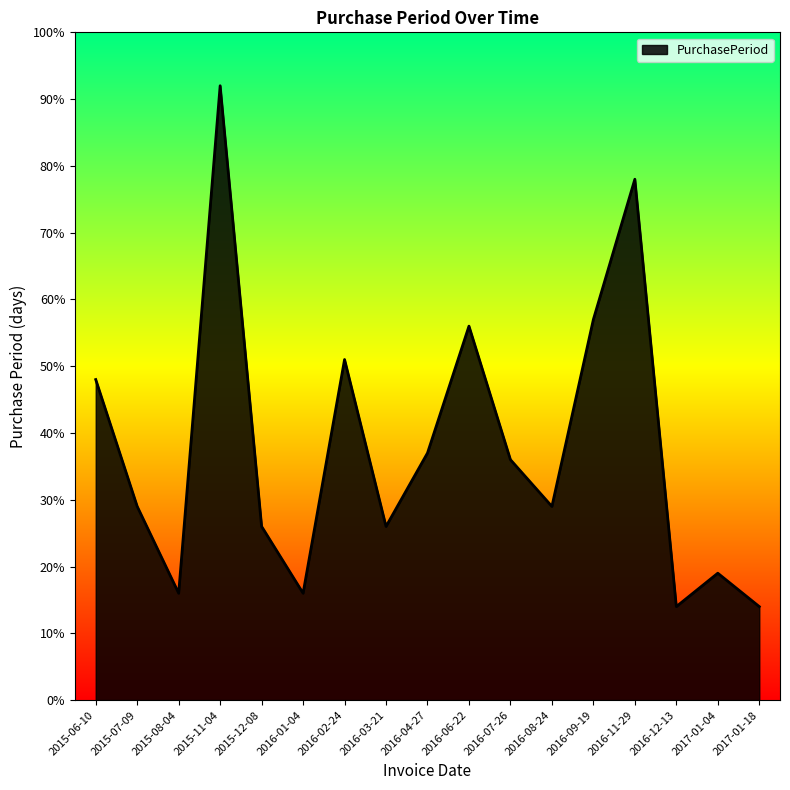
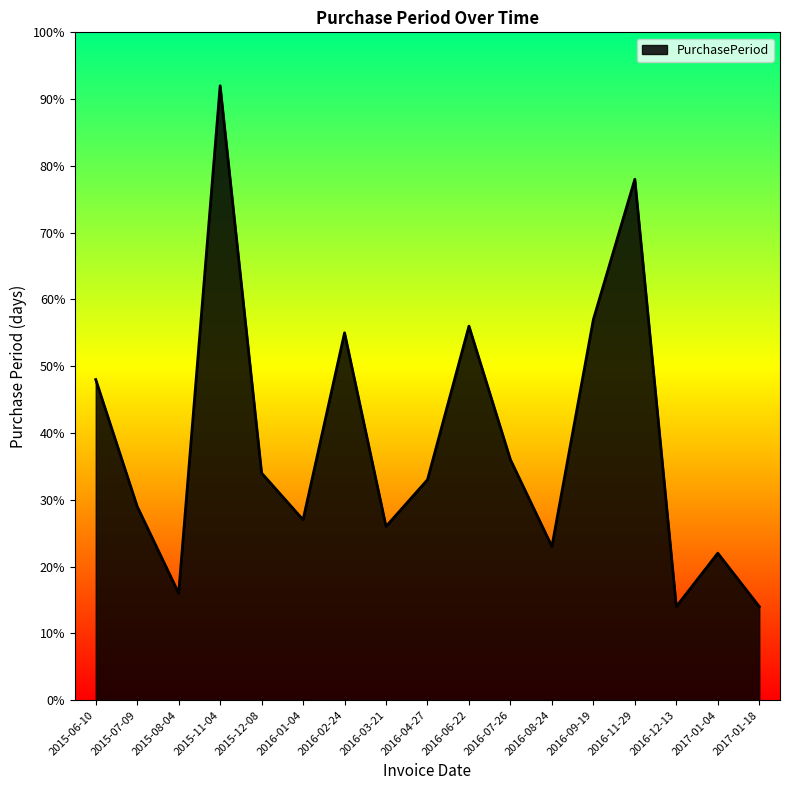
  {
    "2015-06-10": "48%",
    "2015-07-09": "29%",
    "2015-08-04": "16%",
    "2015-11-04": "92%",
-   "2015-12-08": "26%",
-   "2016-01-04": "16%",
-   "2016-02-24": "51%",
+   "2015-12-08": "34%",
+   "2016-01-04": "27%",
+   "2016-02-24": "55%",
    "2016-03-21": "26%",
-   "2016-04-27": "37%",
+   "2016-04-27": "33%",
    "2016-06-22": "56%",
    "2016-07-26": "36%",
-   "2016-08-24": "29%",
+   "2016-08-24": "23%",
    "2016-09-19": "57%",
    "2016-11-29": "78%",
    "2016-12-13": "14%",
-   "2017-01-04": "19%",
+   "2017-01-04": "22%",
    "2017-01-18": "14%"
  }
